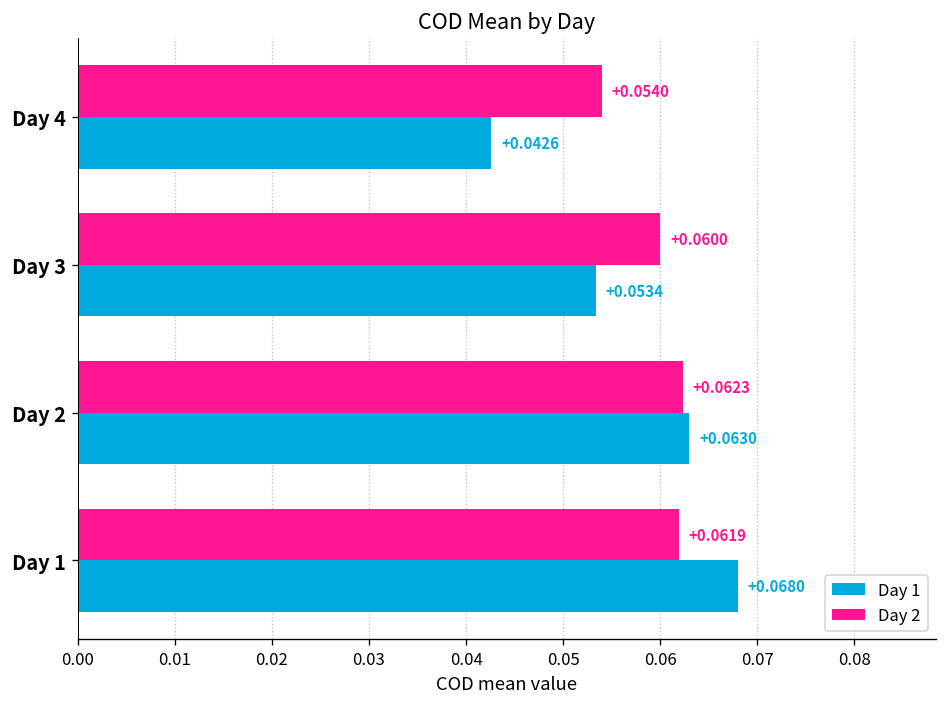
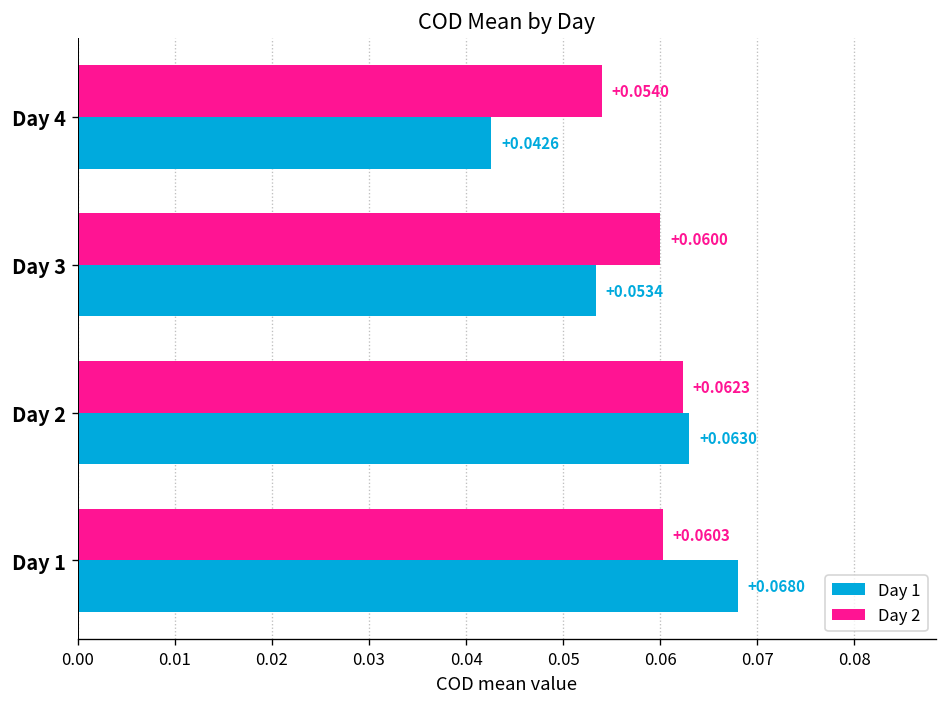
  {
    "Day 1": {
      "Day 4": "+0.0426",
      "Day 3": "+0.0534",
      "Day 2": "+0.0630",
      "Day 1": "+0.0680"
    },
    "Day 2": {
      "Day 4": "+0.0540",
      "Day 3": "+0.0600",
      "Day 2": "+0.0623",
-     "Day 1": "+0.0619"
+     "Day 1": "+0.0603"
    }
  }
